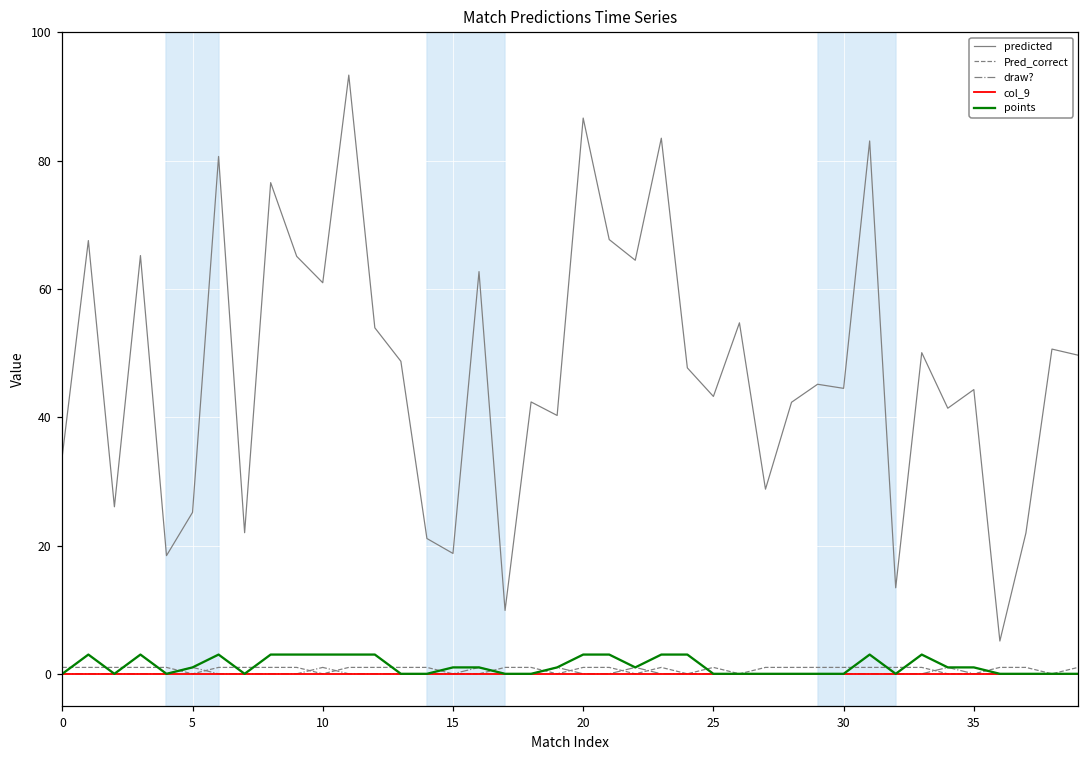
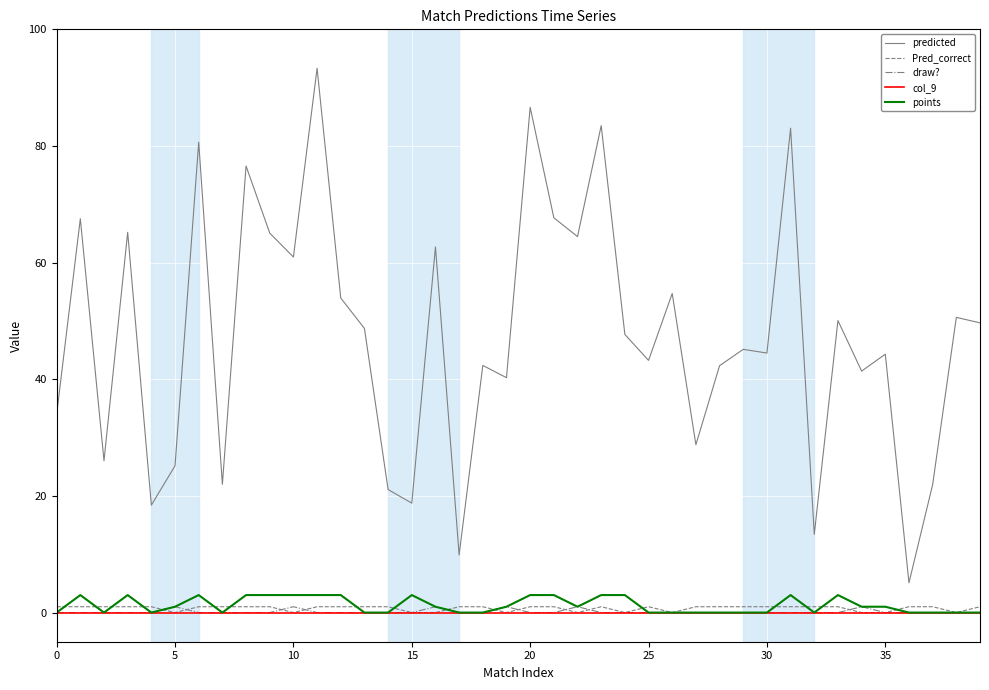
  {
    "points": {
      "10": 3,
-     "15": 1,
+     "15": 3,
      "20": 3,
      "35": 1
    }
  }
